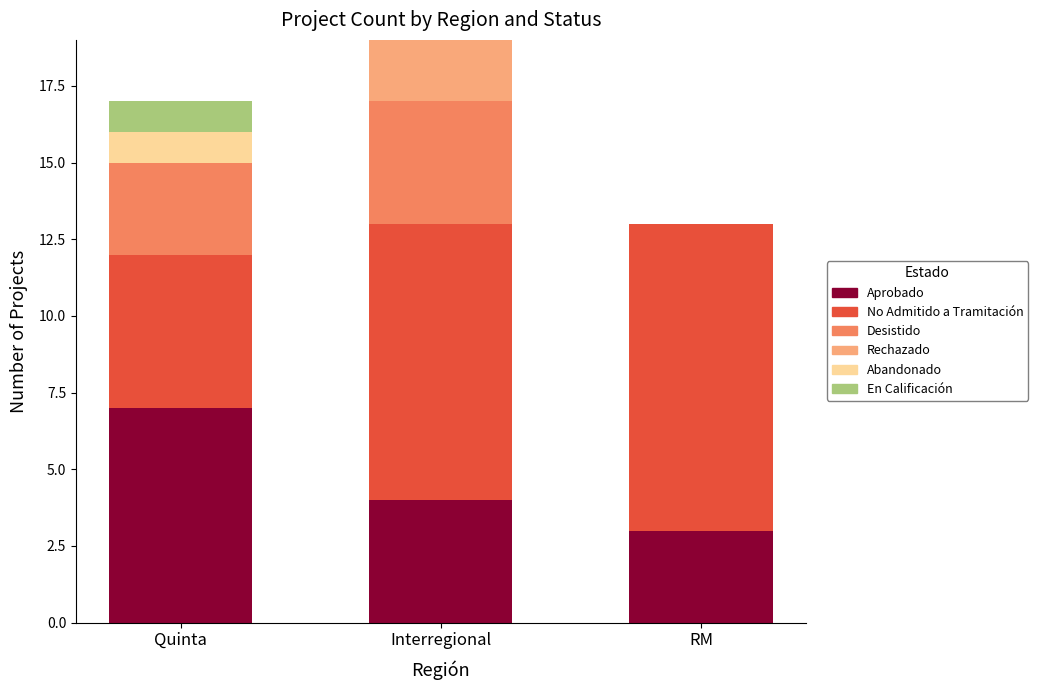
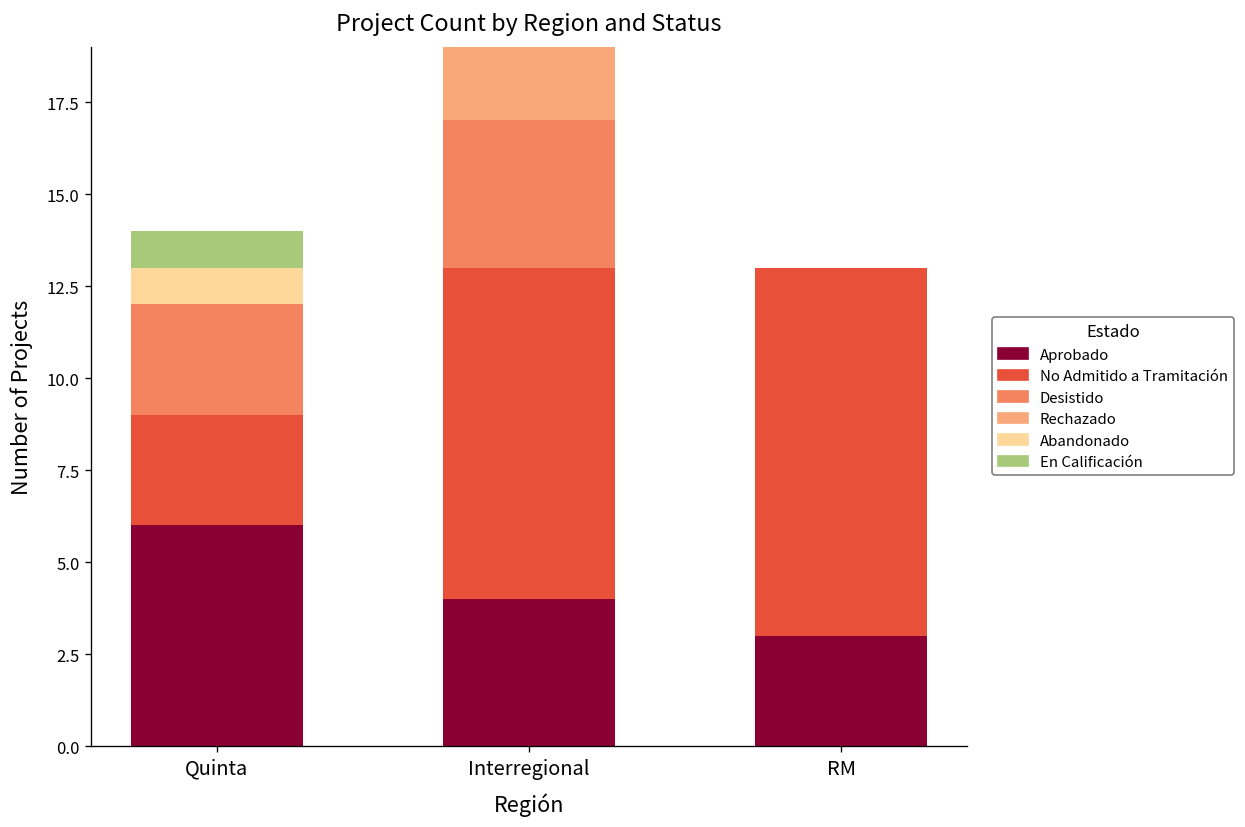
  {
    "Aprobado": {
-     "Quinta": 7,
+     "Quinta": 6,
      "Interregional": 4,
      "RM": 3
    },
    "No Admitido a Tramitación": {
-     "Quinta": 5,
+     "Quinta": 3,
      "Interregional": 9,
      "RM": 10
    },
    "En Calificación": {
      "Quinta": 1,
      "Interregional": 0,
      "RM": 0
    }
  }
